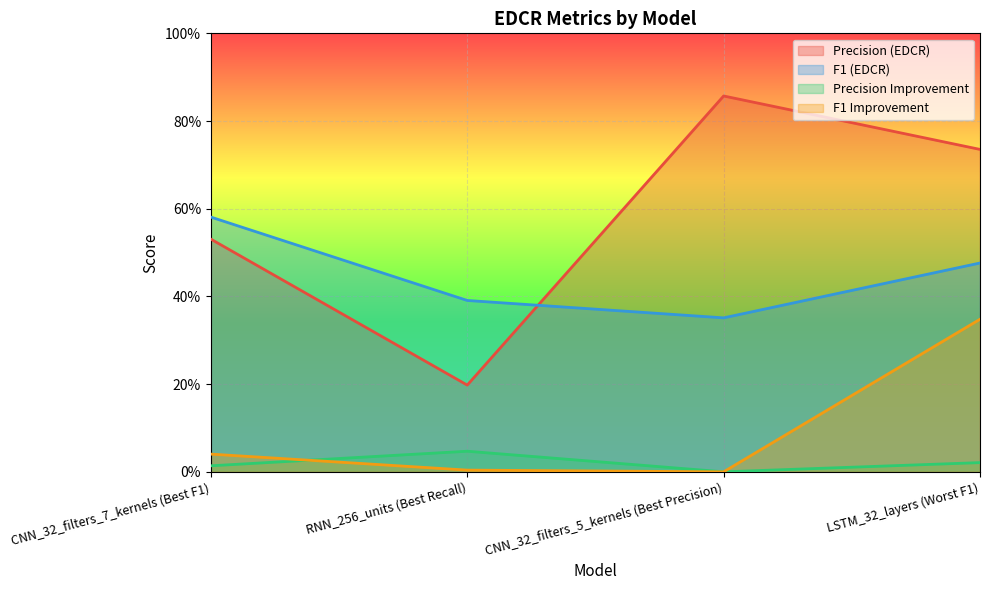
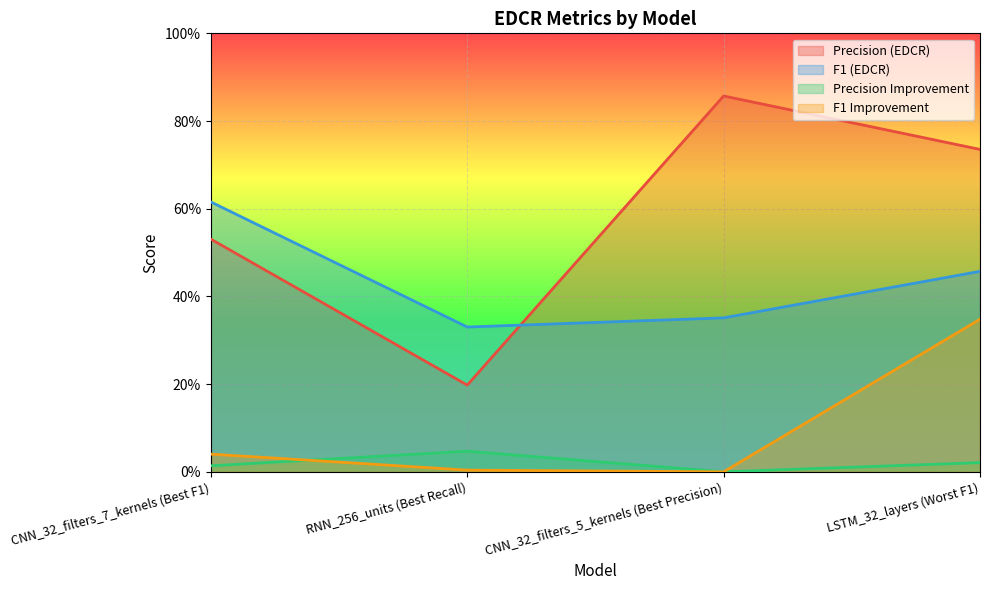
  {
    "F1 (EDCR)": {
-     "CNN_32_filters_7_kernels (Best F1)": "58%",
-     "RNN_256_units (Best Recall)": "39%",
+     "CNN_32_filters_7_kernels (Best F1)": "62%",
+     "RNN_256_units (Best Recall)": "33%",
      "CNN_32_filters_5_kernels (Best Precision)": "35%",
-     "LSTM_32_layers (Worst F1)": "48%"
+     "LSTM_32_layers (Worst F1)": "46%"
    },
    "Precision Improvement": {
      "CNN_32_filters_7_kernels (Best F1)": "1%",
      "RNN_256_units (Best Recall)": "5%",
      "LSTM_32_layers (Worst F1)": "2%"
    }
  }
